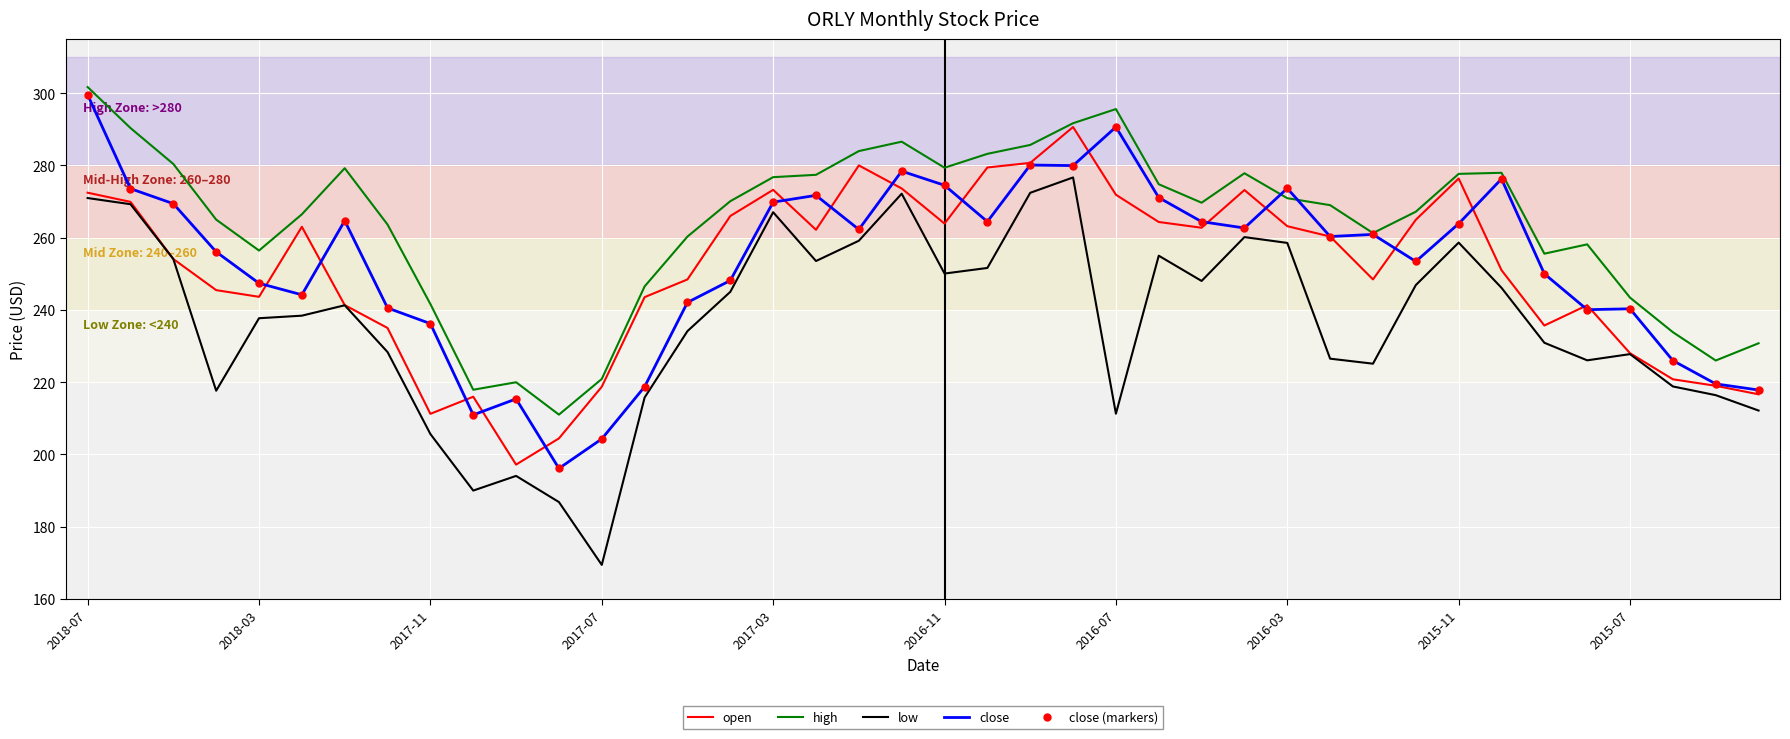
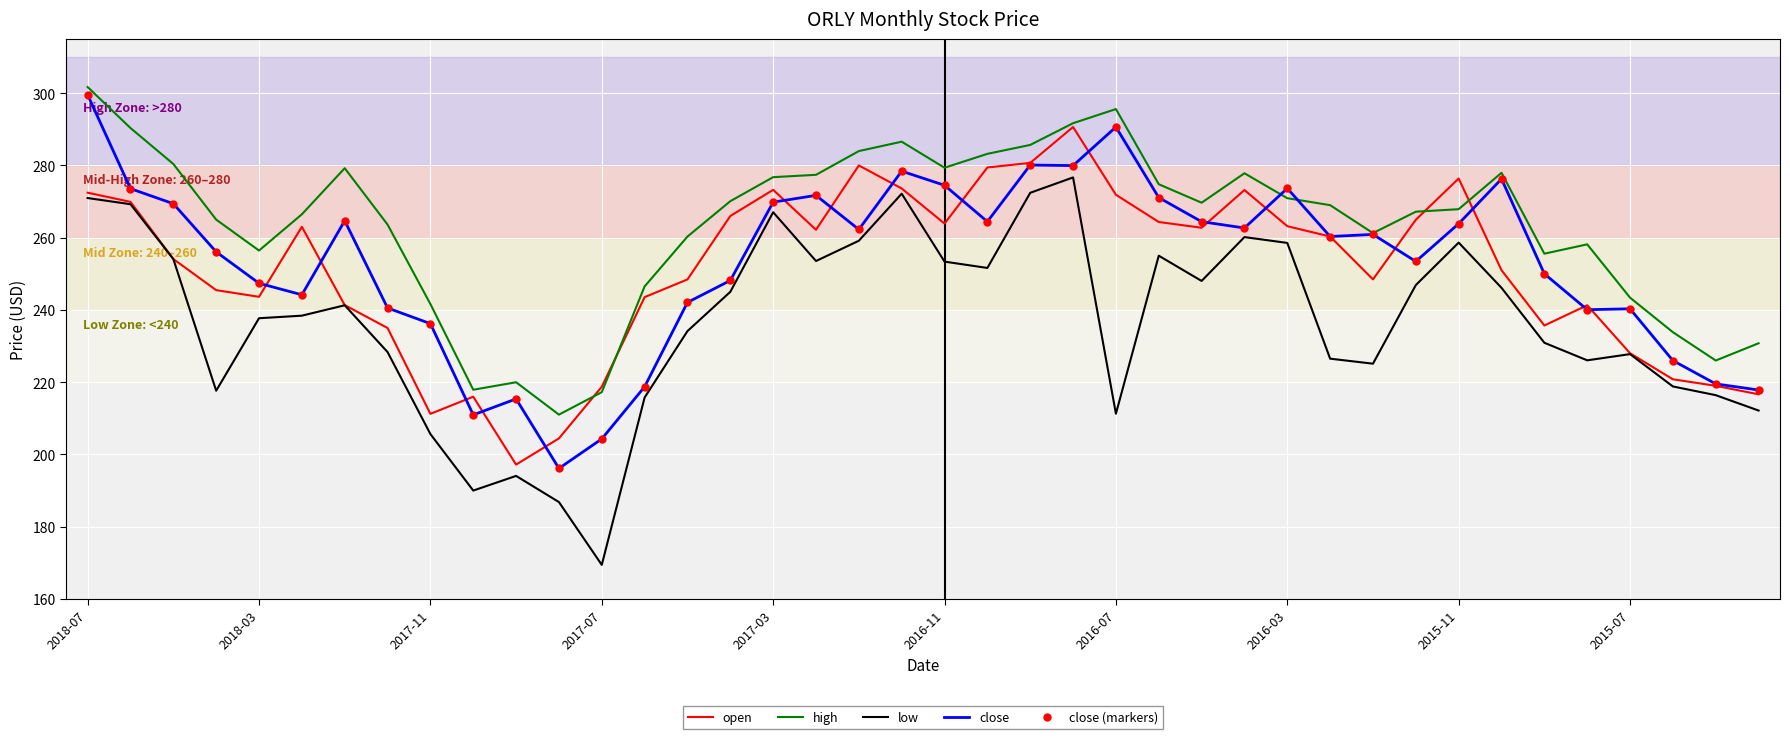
  {
    "high": {
      "2018-07": 302,
      "2018-03": 256,
      "2017-11": 242,
-     "2017-07": 221,
+     "2017-07": 217,
      "2017-03": 277,
      "2016-11": 279,
      "2016-07": 296,
      "2016-03": 271,
-     "2015-11": 278,
+     "2015-11": 268,
      "2015-07": 243
    },
    "low": {
      "2018-07": 271,
      "2018-03": 238,
      "2017-11": 206,
      "2017-07": 169,
      "2017-03": 267,
-     "2016-11": 250,
+     "2016-11": 253,
      "2016-07": 211,
      "2016-03": 259,
      "2015-11": 259
    }
  }
